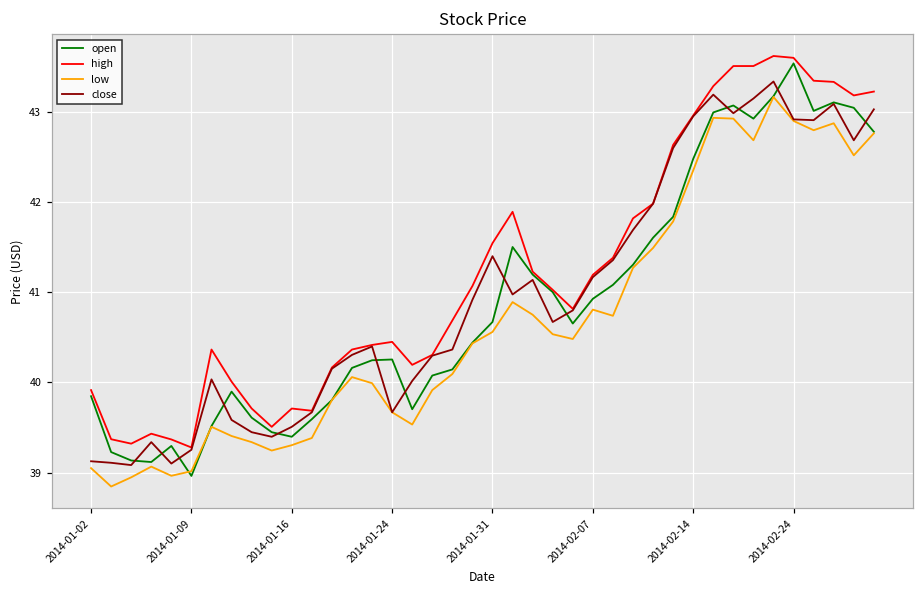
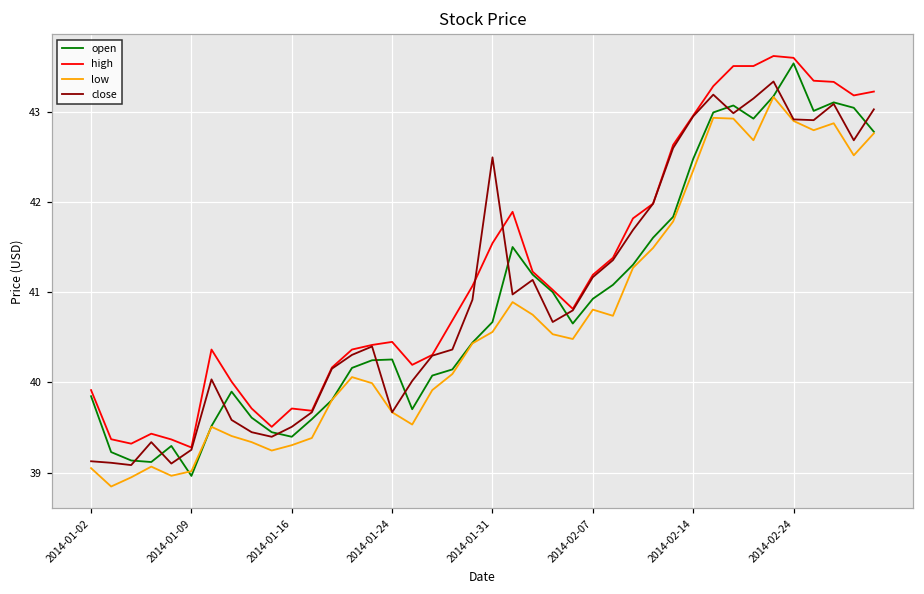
  {
    "open": {
      "2014-01-02": 39.8,
      "2014-01-09": 39.0,
      "2014-01-16": 39.4,
      "2014-01-24": 40.3,
      "2014-01-31": 40.7,
      "2014-02-07": 40.9,
      "2014-02-14": 42.5,
      "2014-02-24": 43.5
    },
    "high": {
      "2014-01-02": 39.9,
      "2014-01-16": 39.7,
      "2014-01-24": 40.4,
      "2014-01-31": 41.5,
      "2014-02-24": 43.6
    },
    "low": {
      "2014-01-02": 39.0,
      "2014-01-09": 39.0,
      "2014-01-16": 39.3,
      "2014-01-31": 40.6,
      "2014-02-07": 40.8,
      "2014-02-14": 42.3
    },
    "close": {
      "2014-01-02": 39.1,
      "2014-01-16": 39.5,
-     "2014-01-31": 41.4
+     "2014-01-31": 42.5
    }
  }
